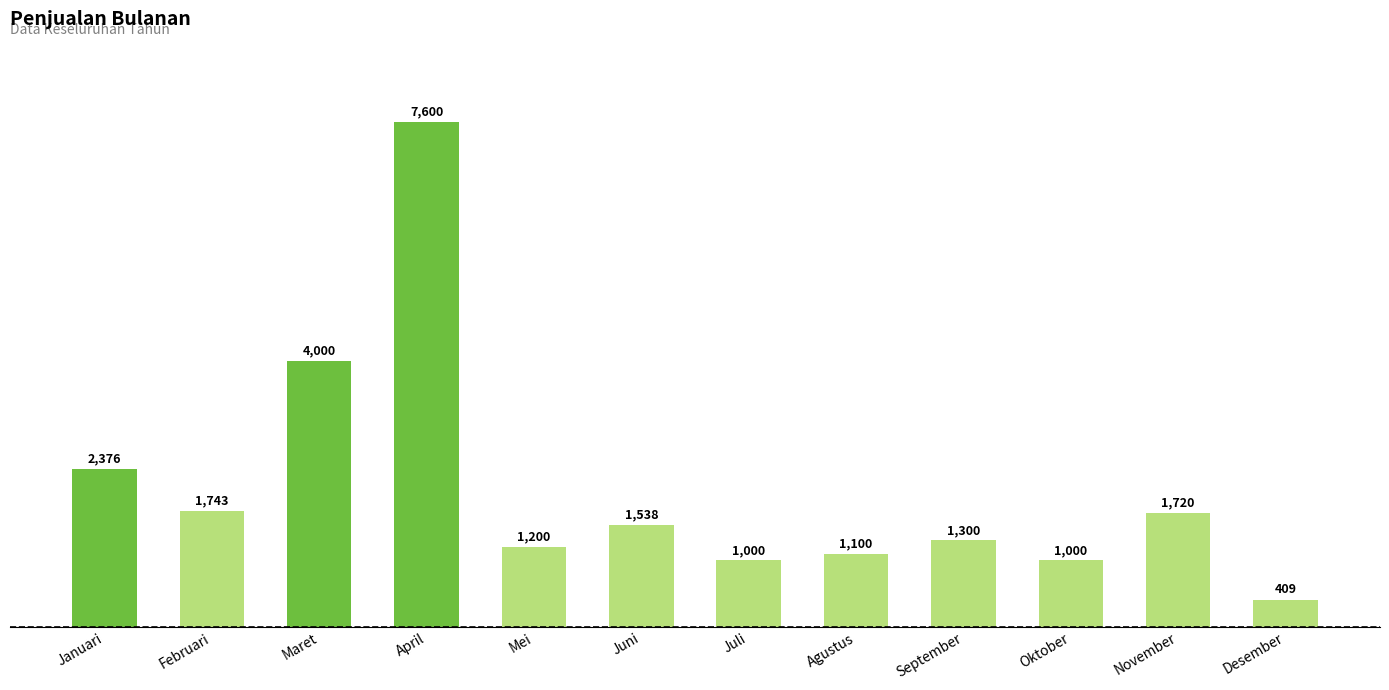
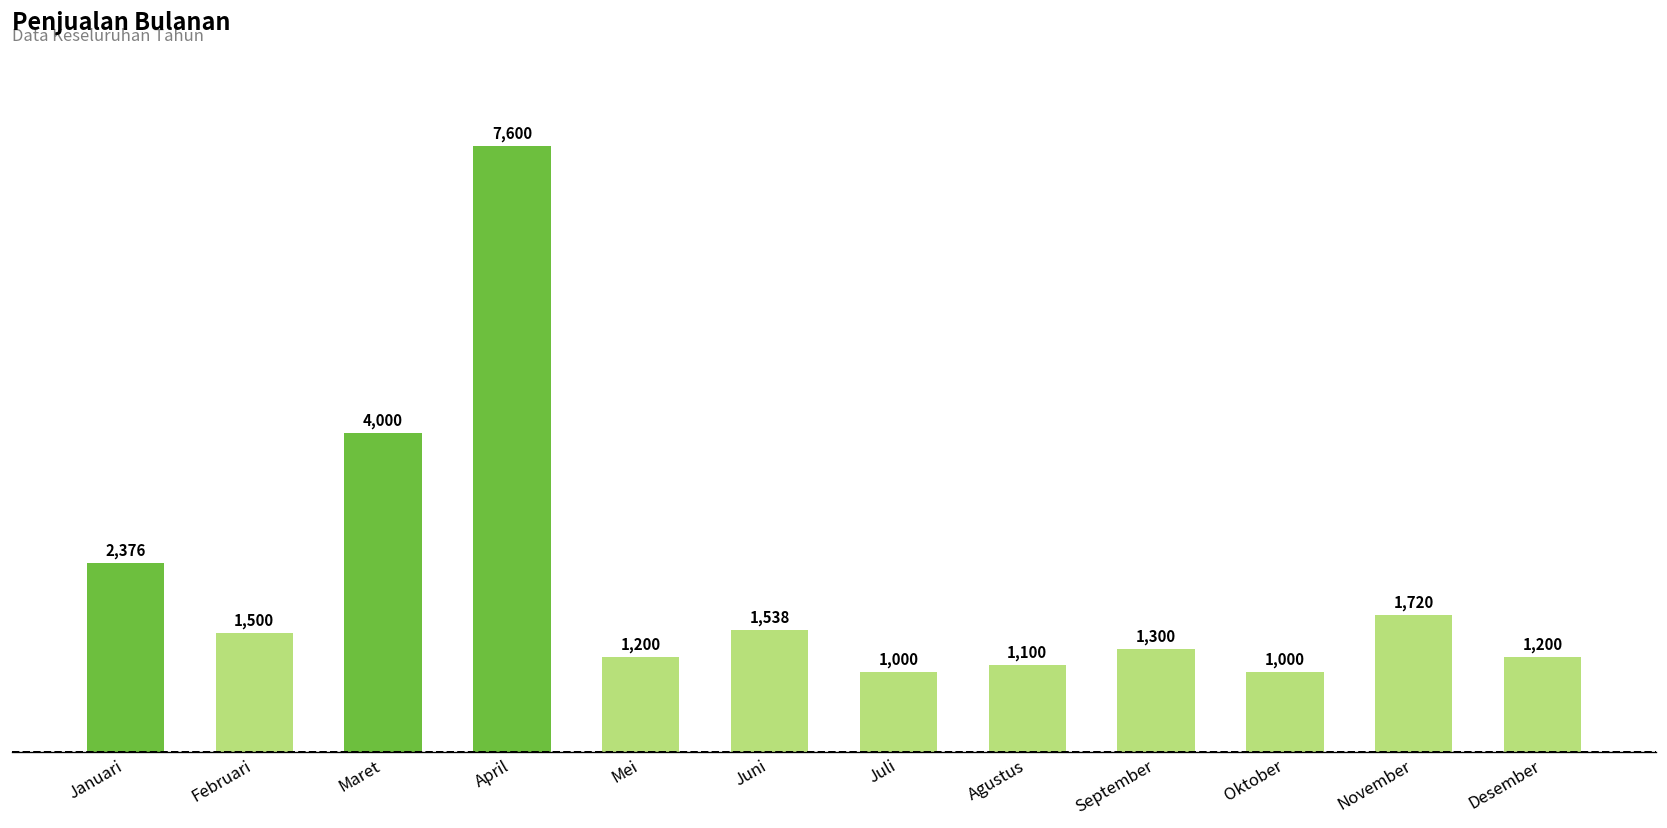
  {
    "Januari": "2,376",
-   "Februari": "1,743",
+   "Februari": "1,500",
    "Maret": "4,000",
    "April": "7,600",
    "Mei": "1,200",
    "Juni": "1,538",
    "Juli": "1,000",
    "Agustus": "1,100",
    "September": "1,300",
    "Oktober": "1,000",
    "November": "1,720",
-   "Desember": "409"
+   "Desember": "1,200"
  }
